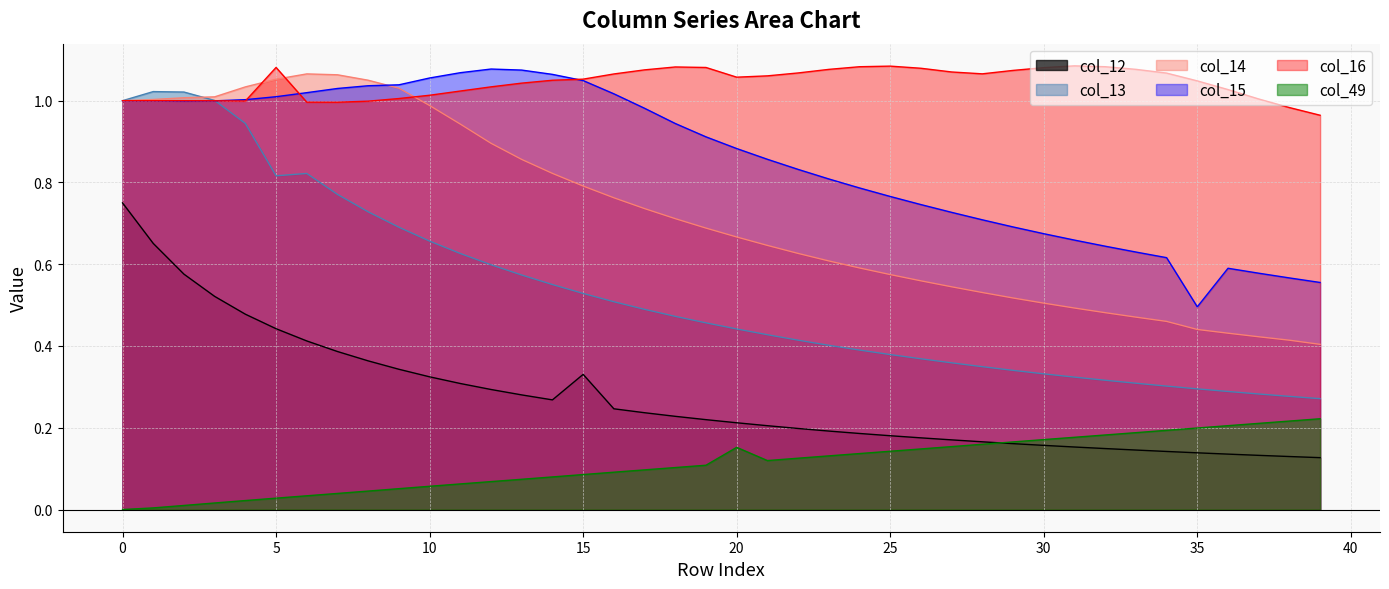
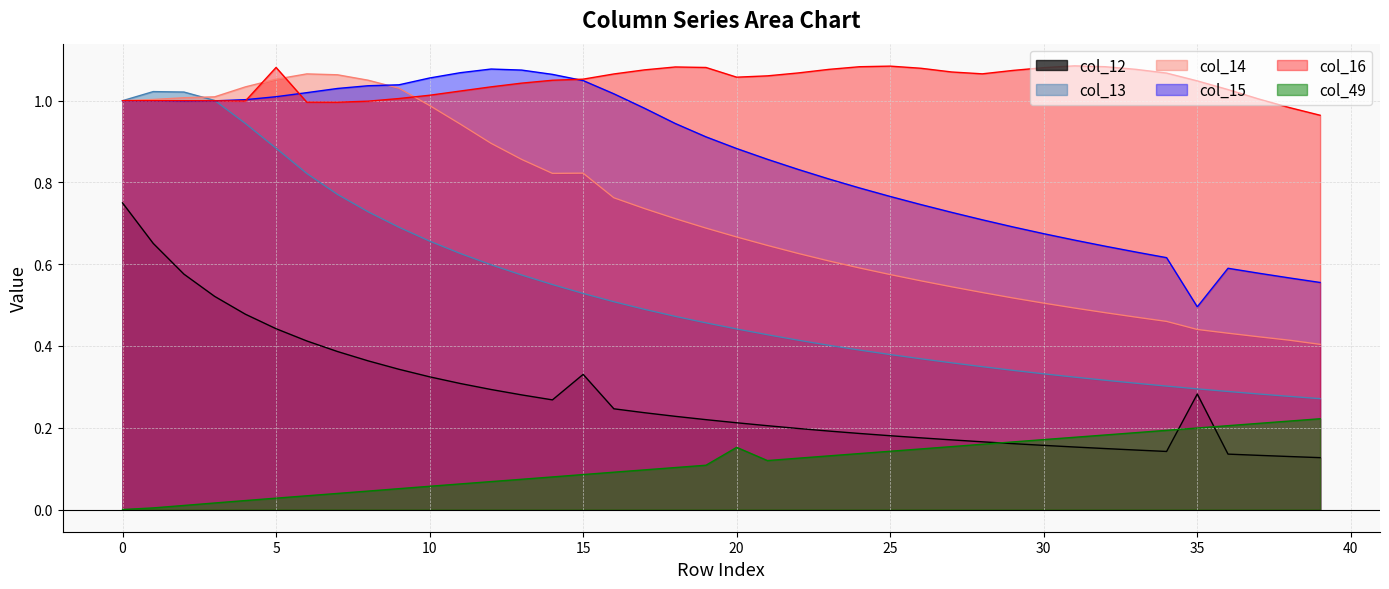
  {
    "col_12": {
      "0": 0.75,
      "5": 0.44,
      "10": 0.32,
      "15": 0.33,
      "20": 0.21,
      "25": 0.18,
      "30": 0.16,
-     "35": 0.14
+     "35": 0.28
    },
    "col_13": {
-     "5": 0.82,
+     "5": 0.88,
      "10": 0.66,
      "15": 0.53,
      "20": 0.44,
      "25": 0.38,
      "30": 0.33,
      "35": 0.30
    },
    "col_14": {
      "5": 1.05,
      "10": 0.99,
-     "15": 0.79,
+     "15": 0.82,
      "20": 0.67,
      "25": 0.57,
      "30": 0.50,
      "35": 0.44
    },
    "col_15": {
      "5": 1.01,
      "10": 1.06,
      "20": 0.88,
      "25": 0.77,
      "30": 0.67,
      "35": 0.50
    },
    "col_16": {
      "5": 1.08,
      "10": 1.01,
      "20": 1.06,
      "25": 1.08
    },
    "col_49": {
      "0": 0.00,
      "5": 0.03,
      "10": 0.06,
      "15": 0.09,
      "20": 0.15,
      "25": 0.14,
      "30": 0.17,
      "35": 0.20
    }
  }
